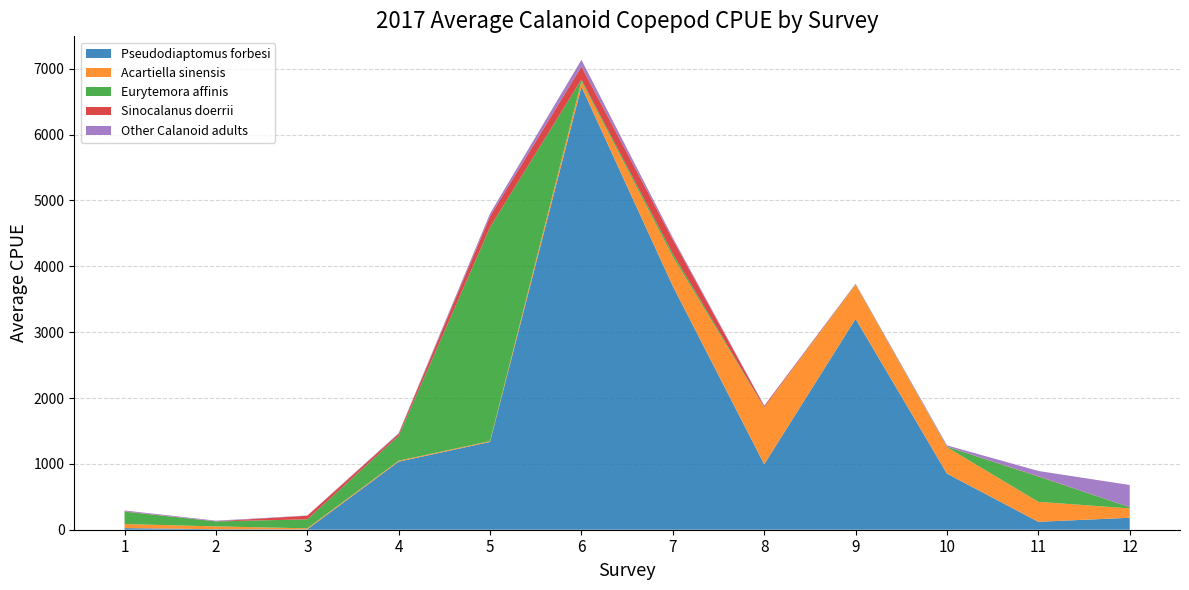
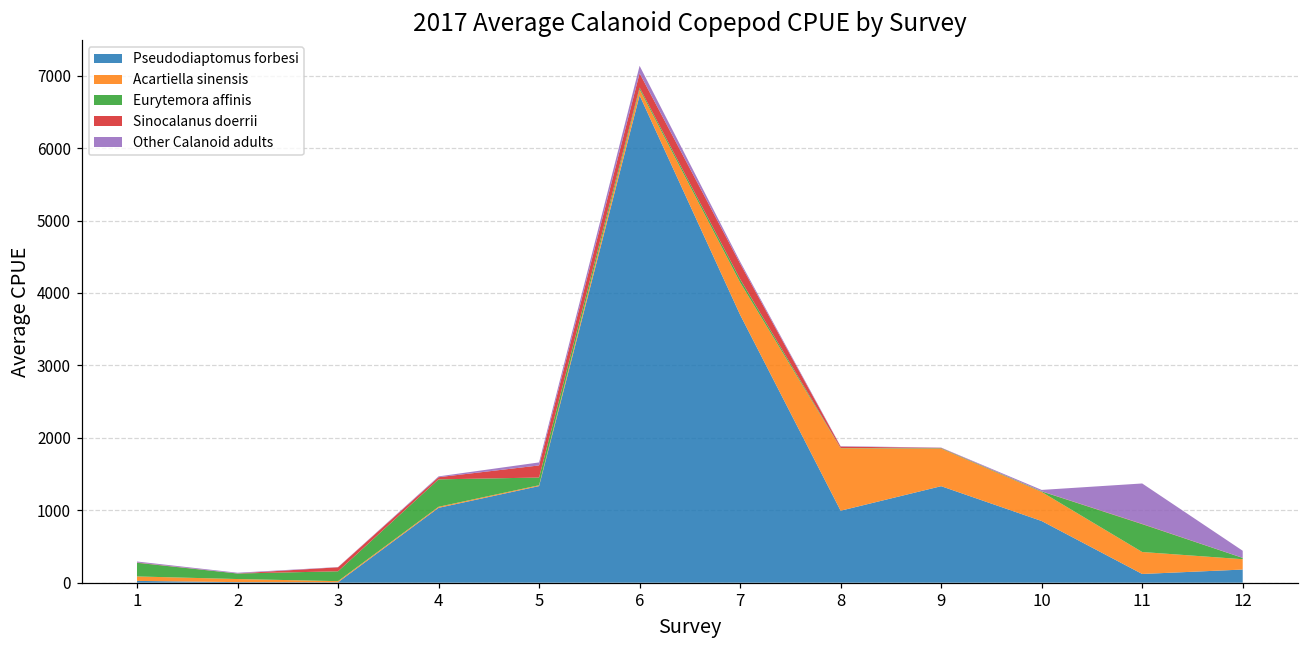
  {
    "Pseudodiaptomus forbesi": {
      "6": 6700,
      "7": 3700,
      "8": 1000,
-     "9": 3200,
+     "9": 1300,
      "10": 900,
      "11": 100,
      "12": 200
    },
    "Acartiella sinensis": {
      "1": 100,
      "2": 0,
      "7": 400,
      "11": 300
    },
    "Eurytemora affinis": {
      "3": 100,
-     "5": 3200,
+     "5": 100,
      "7": 0
    },
    "Sinocalanus doerrii": {
      "5": 200,
      "6": 200
    },
    "Other Calanoid adults": {
      "5": 0,
      "6": 100,
-     "11": 100,
-     "12": 300
+     "11": 600,
+     "12": 100
    }
  }
